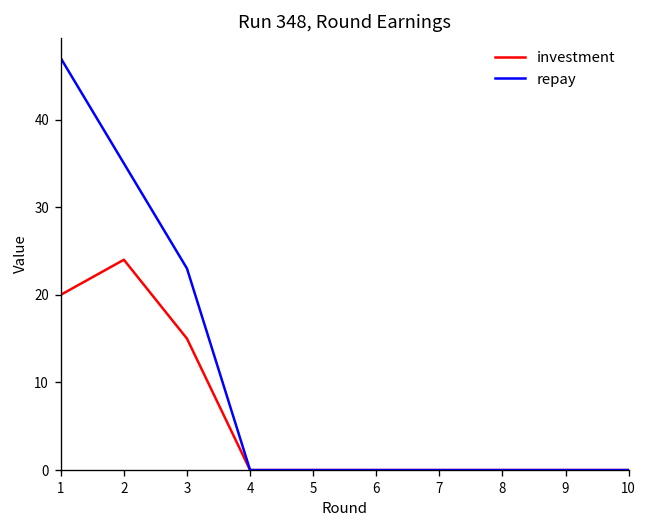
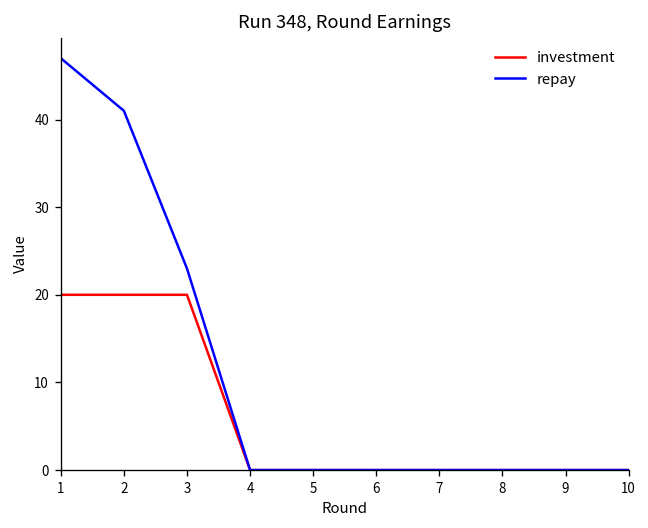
  {
    "investment": {
      "1": 20,
-     "2": 24,
-     "3": 15
+     "2": 20,
+     "3": 20
    },
    "repay": {
      "1": 47,
-     "2": 35,
+     "2": 41,
      "3": 23
    }
  }
